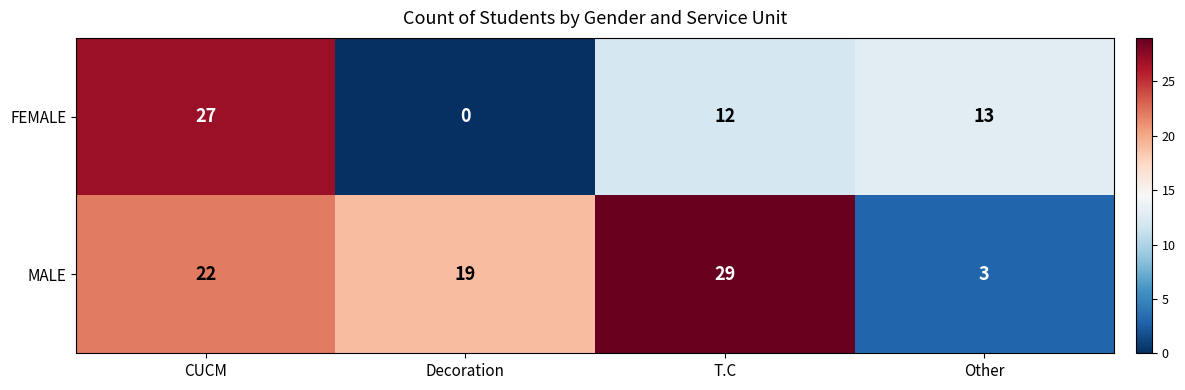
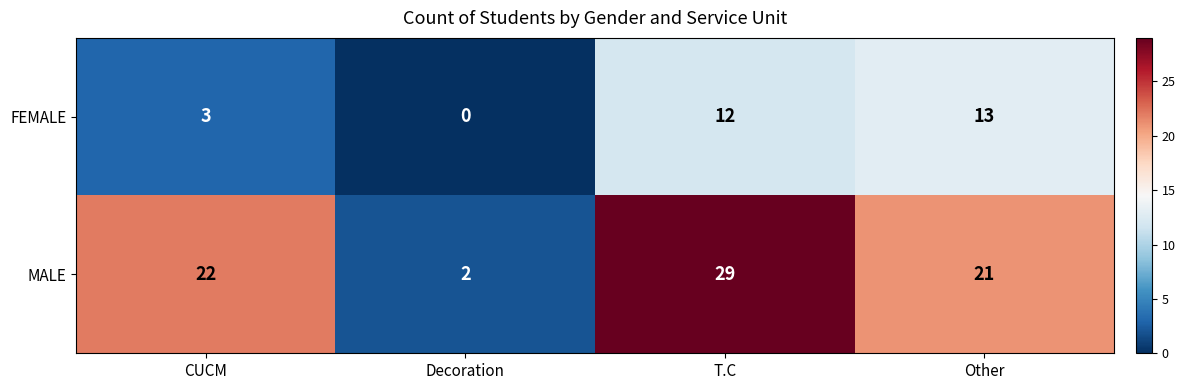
  {
    "FEMALE": {
-     "CUCM": 27,
+     "CUCM": 3,
      "Decoration": 0,
      "T.C": 12,
      "Other": 13
    },
    "MALE": {
      "CUCM": 22,
-     "Decoration": 19,
+     "Decoration": 2,
      "T.C": 29,
-     "Other": 3
+     "Other": 21
    }
  }
